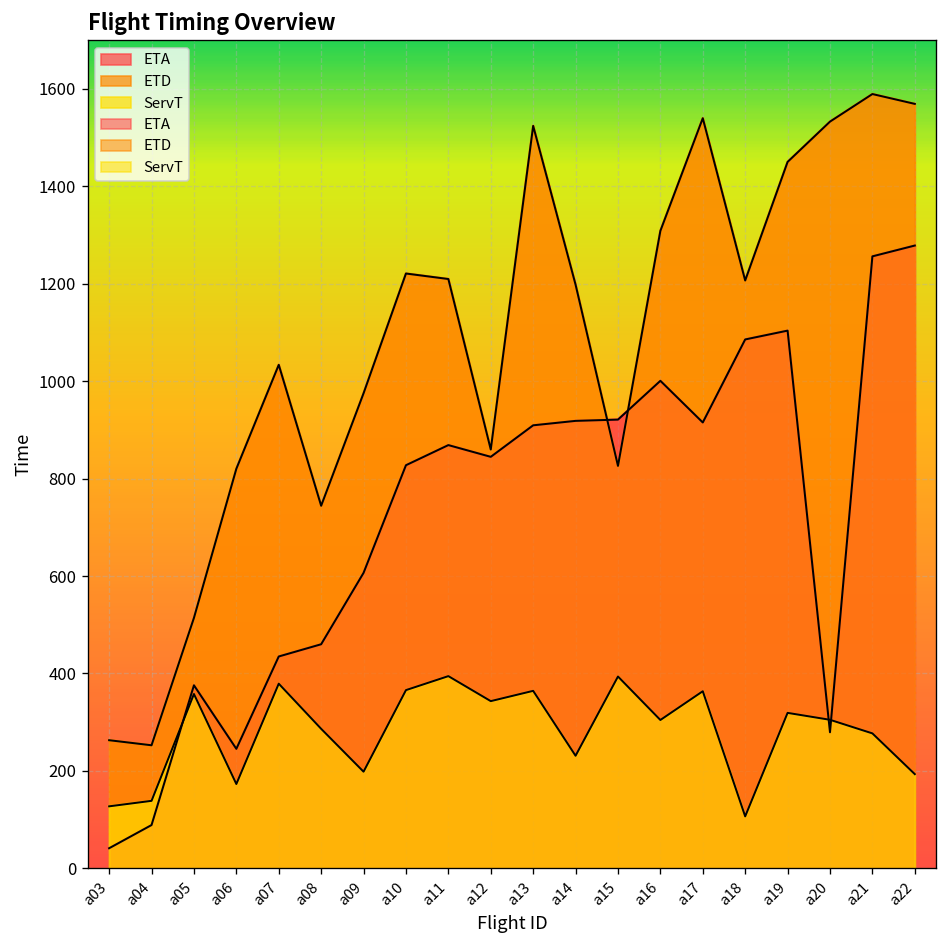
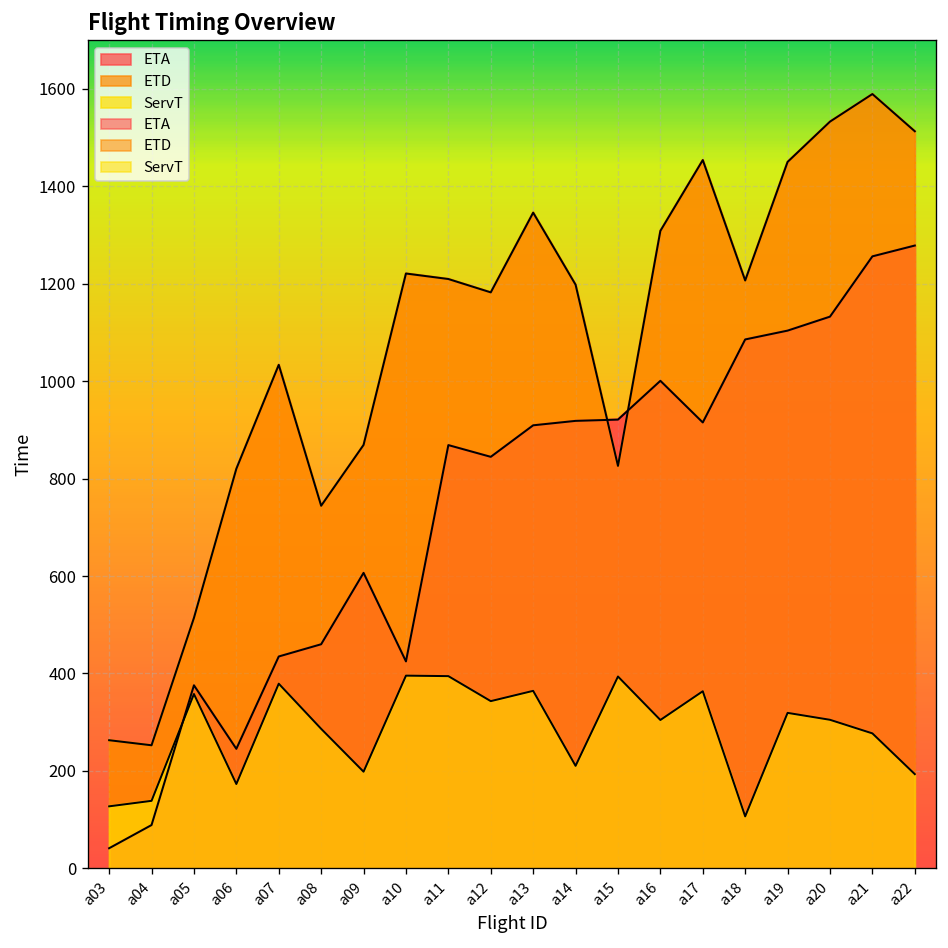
  {
    "ETA": {
      "a03": 40,
      "a04": 90,
      "a05": 380,
      "a06": 250,
      "a07": 430,
      "a08": 460,
      "a09": 610,
-     "a10": 830,
+     "a10": 420,
      "a11": 870,
      "a12": 840,
      "a13": 910,
      "a14": 920,
      "a15": 920,
      "a16": 1000,
      "a17": 920,
      "a18": 1090,
      "a19": 1100,
-     "a20": 280,
+     "a20": 1130,
      "a21": 1260,
      "a22": 1280
    },
    "ETD": {
      "a03": 260,
      "a04": 250,
      "a05": 510,
      "a06": 820,
      "a07": 1030,
      "a08": 740,
-     "a09": 980,
+     "a09": 870,
      "a10": 1220,
      "a11": 1210,
-     "a12": 860,
-     "a13": 1520,
+     "a12": 1180,
+     "a13": 1350,
      "a14": 1200,
      "a15": 830,
      "a16": 1310,
-     "a17": 1540,
+     "a17": 1450,
      "a18": 1210,
      "a19": 1450,
      "a20": 1530,
      "a21": 1590,
-     "a22": 1570
+     "a22": 1510
    },
    "ServT": {
      "a03": 130,
      "a04": 140,
      "a05": 360,
      "a06": 170,
      "a07": 380,
      "a08": 290,
      "a09": 200,
-     "a10": 370,
+     "a10": 400,
      "a11": 390,
      "a12": 340,
      "a13": 360,
-     "a14": 230,
+     "a14": 210,
      "a15": 390,
      "a16": 300,
      "a17": 360,
      "a18": 110,
      "a19": 320,
      "a20": 310,
      "a21": 280,
      "a22": 190
    }
  }
